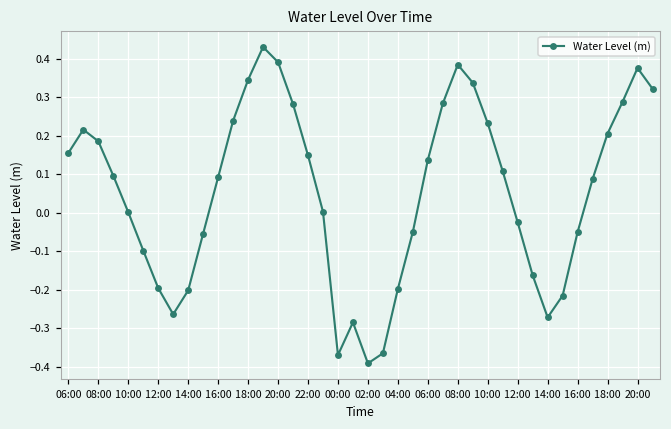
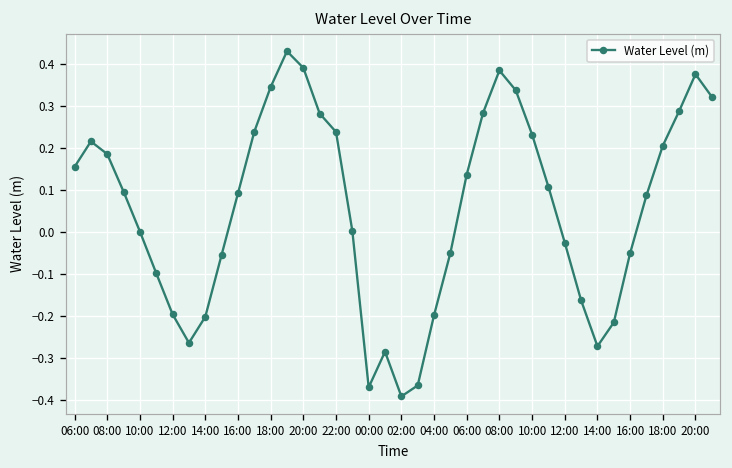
  {
-   "22:00": 0.15,
+   "22:00": 0.24,
    "00:00": -0.37,
    "02:00": -0.39,
    "04:00": -0.20
  }
